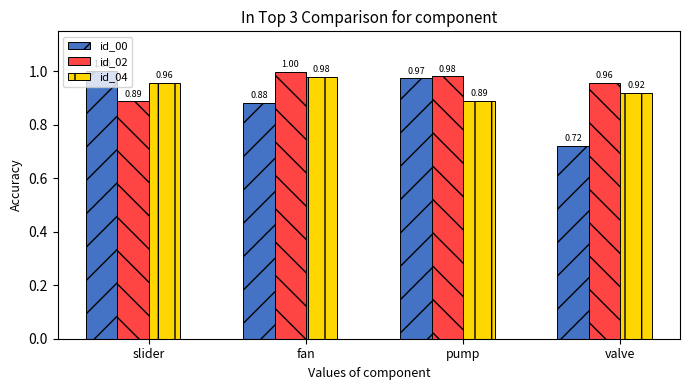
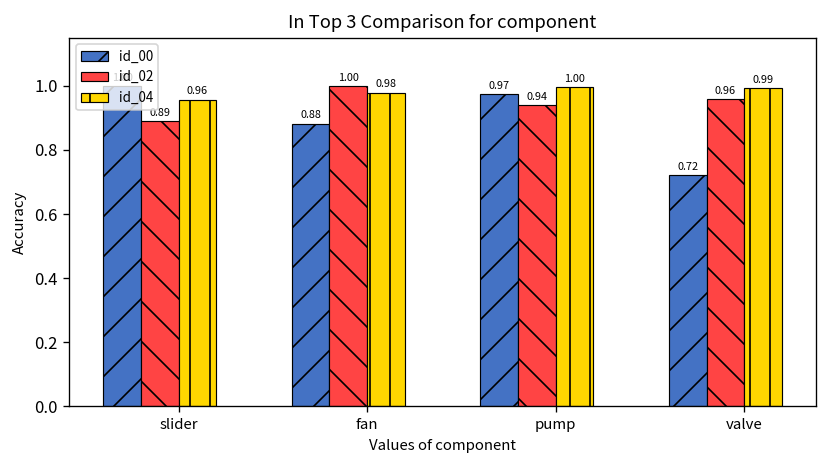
  {
    "id_00": {
      "fan": 0.88,
      "pump": 0.97,
      "valve": 0.72
    },
    "id_02": {
      "slider": 0.89,
      "fan": 1.00,
-     "pump": 0.98,
+     "pump": 0.94,
      "valve": 0.96
    },
    "id_04": {
      "slider": 0.96,
      "fan": 0.98,
-     "pump": 0.89,
-     "valve": 0.92
+     "pump": 1.00,
+     "valve": 0.99
    }
  }
